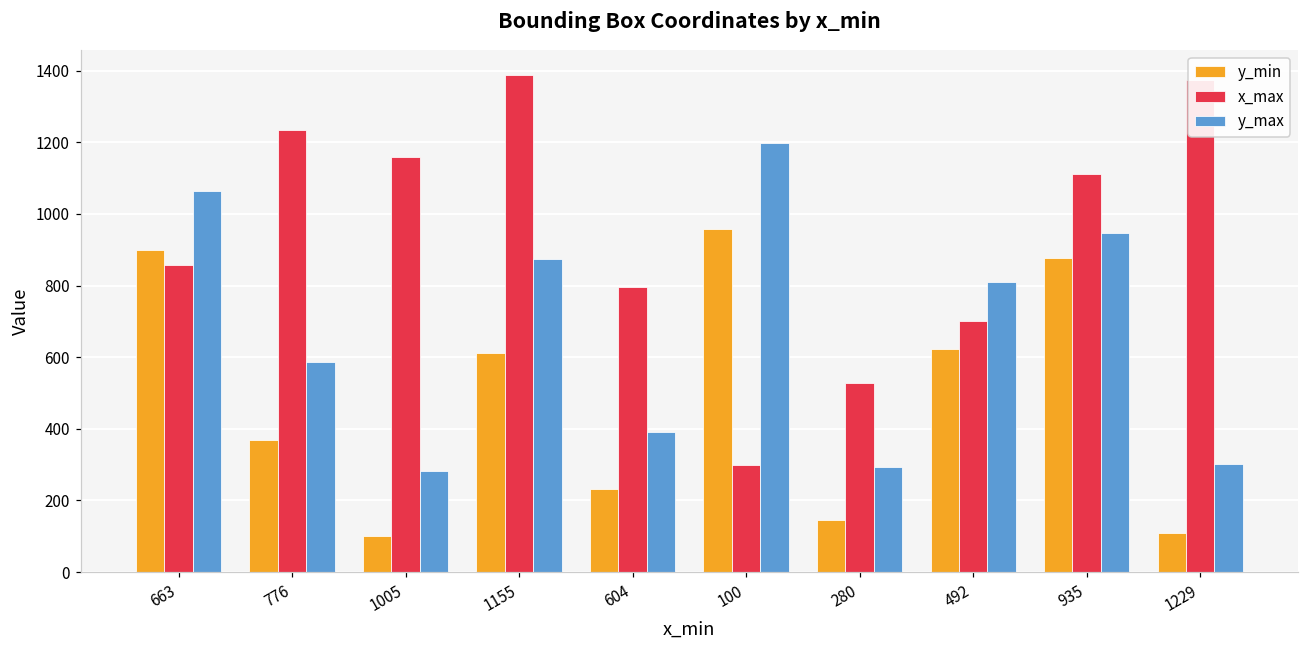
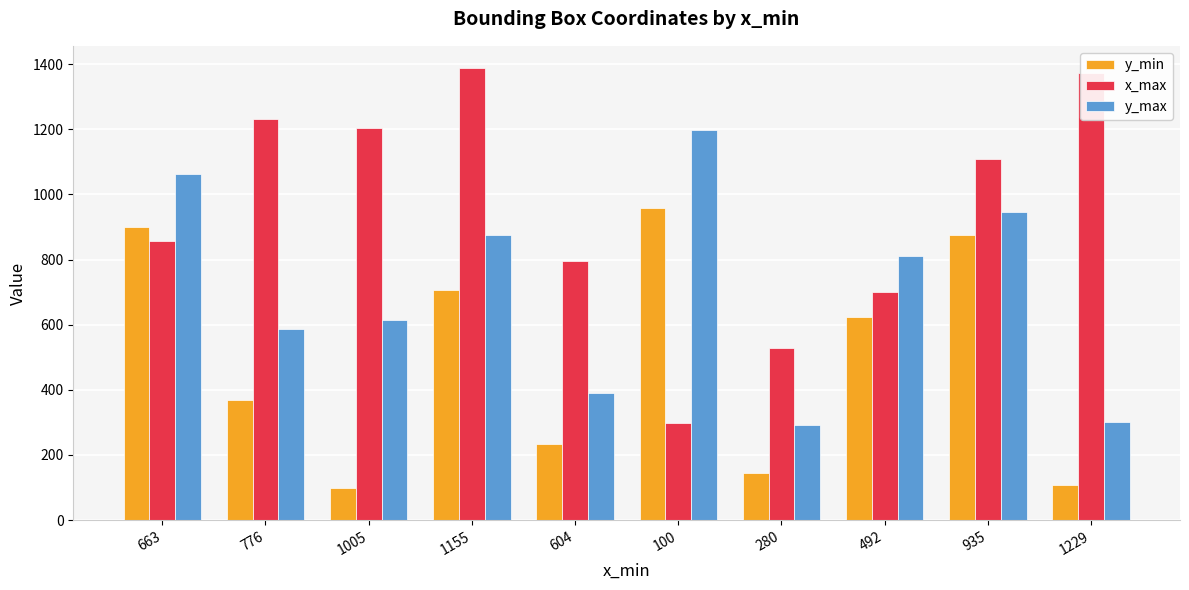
  {
    "y_min": {
      "663": 900,
      "776": 370,
      "1005": 100,
-     "1155": 610,
+     "1155": 710,
      "604": 230,
      "100": 960,
      "280": 150,
      "492": 620,
      "935": 880,
      "1229": 110
    },
    "x_max": {
      "663": 860,
      "776": 1230,
-     "1005": 1160,
+     "1005": 1210,
      "1155": 1390,
      "604": 800,
      "100": 300,
      "280": 530,
      "492": 700,
      "935": 1110
    },
    "y_max": {
      "663": 1060,
      "776": 590,
-     "1005": 280,
+     "1005": 620,
      "1155": 880,
      "604": 390,
      "100": 1200,
      "280": 290,
      "492": 810,
      "935": 950,
      "1229": 300
    }
  }
